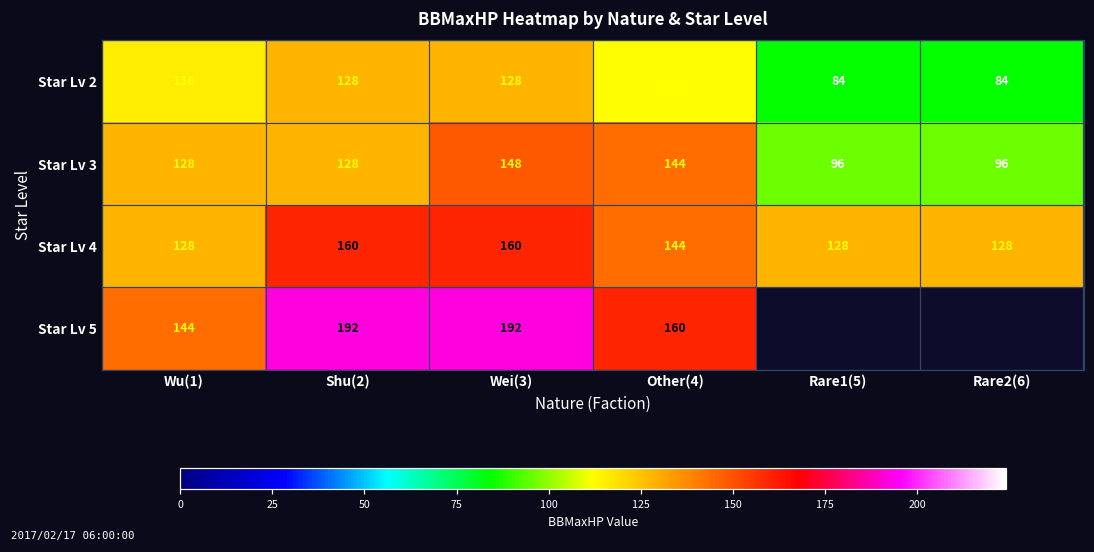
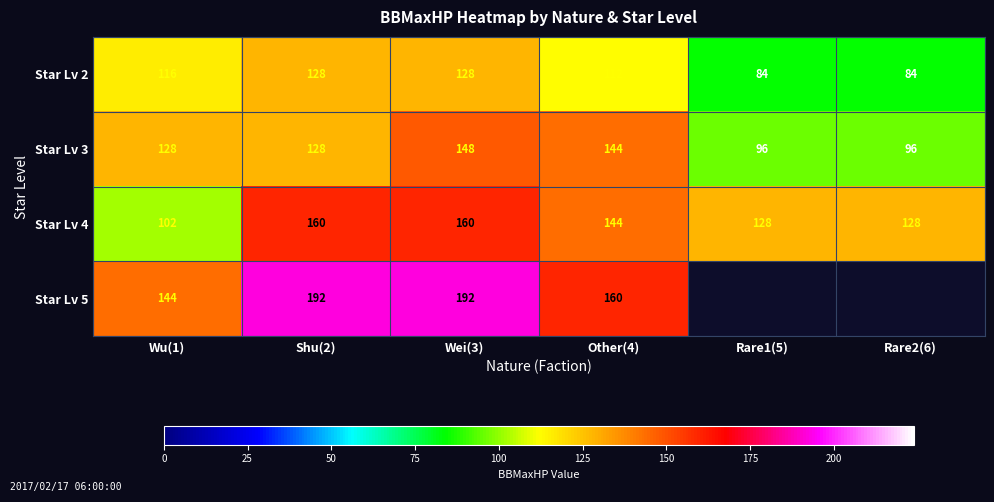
  {
    "Star Lv 2": {
      "Shu(2)": 128,
      "Wei(3)": 128,
      "Rare1(5)": 84,
      "Rare2(6)": 84
    },
    "Star Lv 3": {
      "Wu(1)": 128,
      "Shu(2)": 128,
      "Wei(3)": 148,
      "Other(4)": 144,
      "Rare1(5)": 96,
      "Rare2(6)": 96
    },
    "Star Lv 4": {
-     "Wu(1)": 128,
+     "Wu(1)": 102,
      "Shu(2)": 160,
      "Wei(3)": 160,
      "Other(4)": 144,
      "Rare1(5)": 128,
      "Rare2(6)": 128
    },
    "Star Lv 5": {
      "Wu(1)": 144,
      "Shu(2)": 192,
      "Wei(3)": 192,
      "Other(4)": 160
    }
  }
